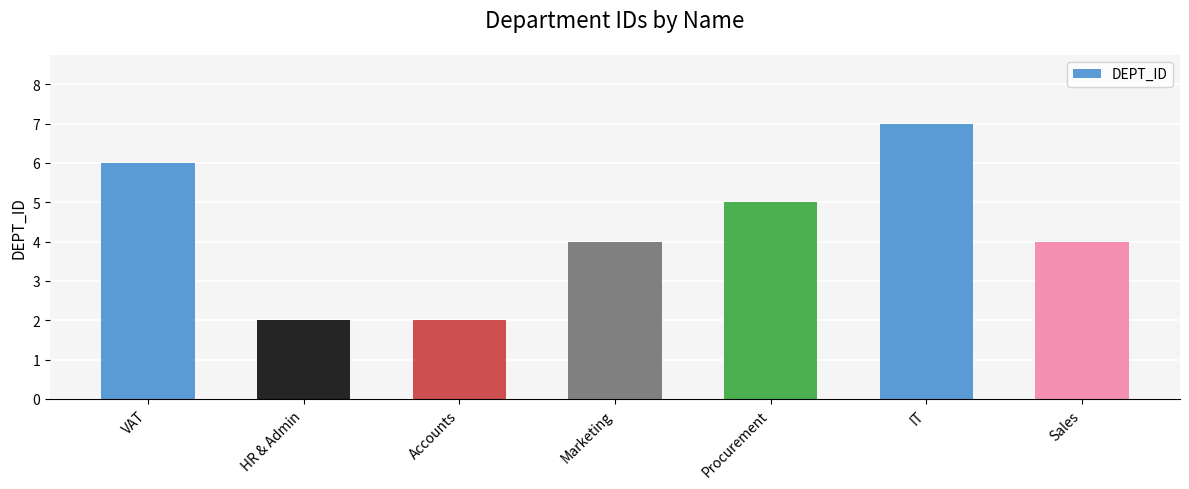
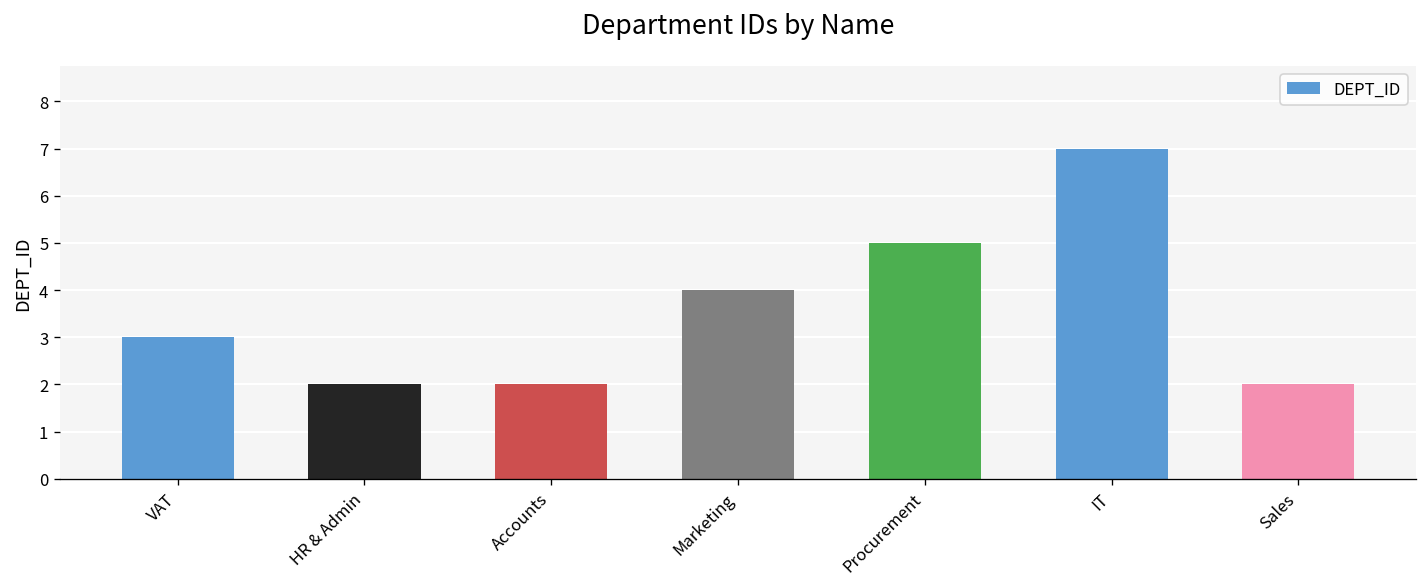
  {
-   "VAT": 6,
+   "VAT": 3,
    "HR & Admin": 2,
    "Accounts": 2,
    "Marketing": 4,
    "Procurement": 5,
    "IT": 7,
-   "Sales": 4
+   "Sales": 2
  }
